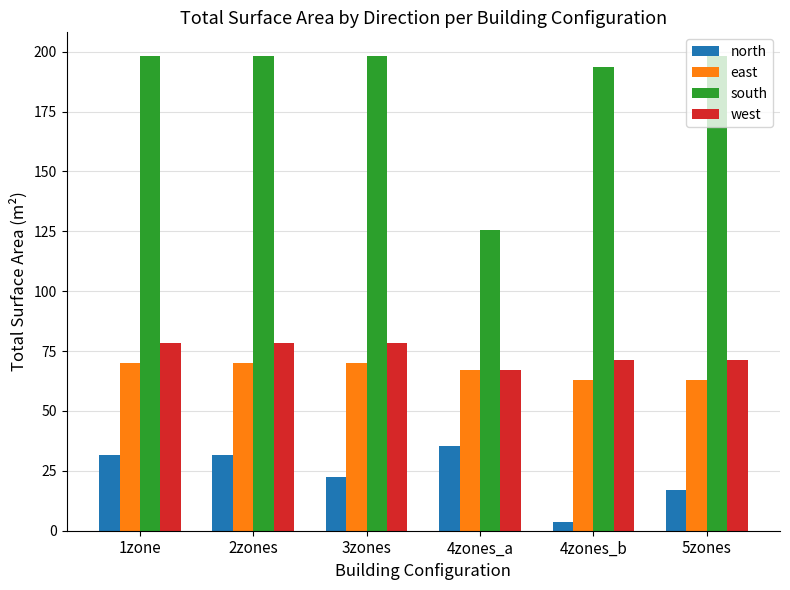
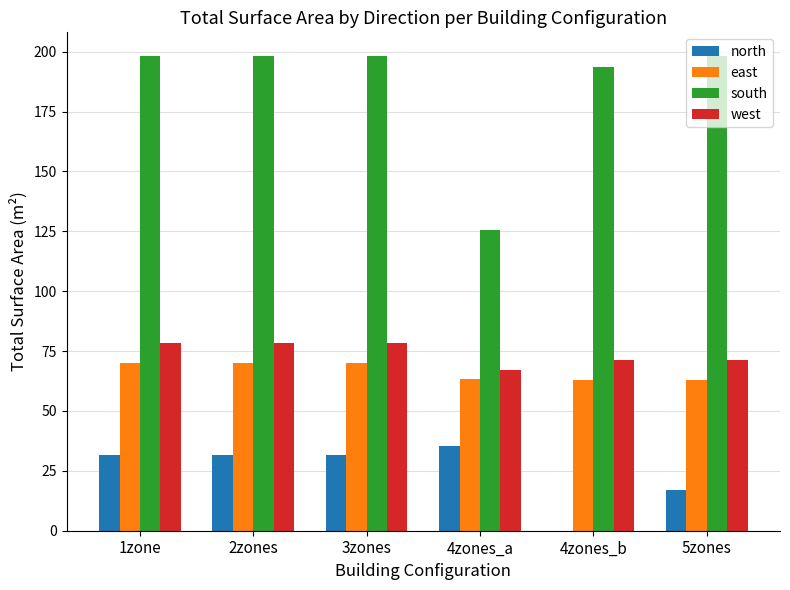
  {
    "north": {
      "1zone": 32,
      "2zones": 32,
-     "3zones": 23,
+     "3zones": 32,
      "4zones_a": 35,
-     "4zones_b": 4,
+     "4zones_b": 0,
      "5zones": 17
    },
    "east": {
      "1zone": 70,
      "2zones": 70,
      "3zones": 70,
-     "4zones_a": 67,
+     "4zones_a": 64,
      "4zones_b": 63,
      "5zones": 63
    },
    "south": {
      "1zone": 198,
      "2zones": 198,
      "3zones": 198,
      "4zones_a": 126,
      "4zones_b": 193
    },
    "west": {
      "1zone": 78,
      "2zones": 78,
      "3zones": 78,
      "4zones_a": 67,
      "4zones_b": 71,
      "5zones": 71
    }
  }
